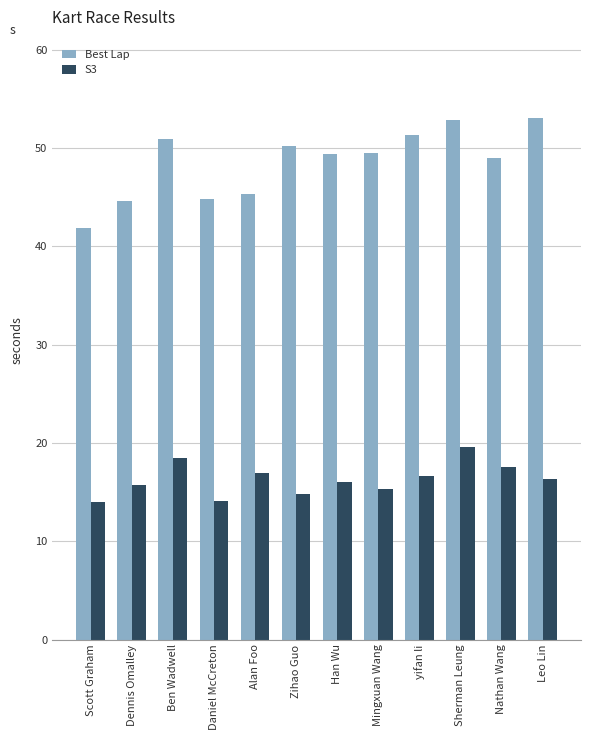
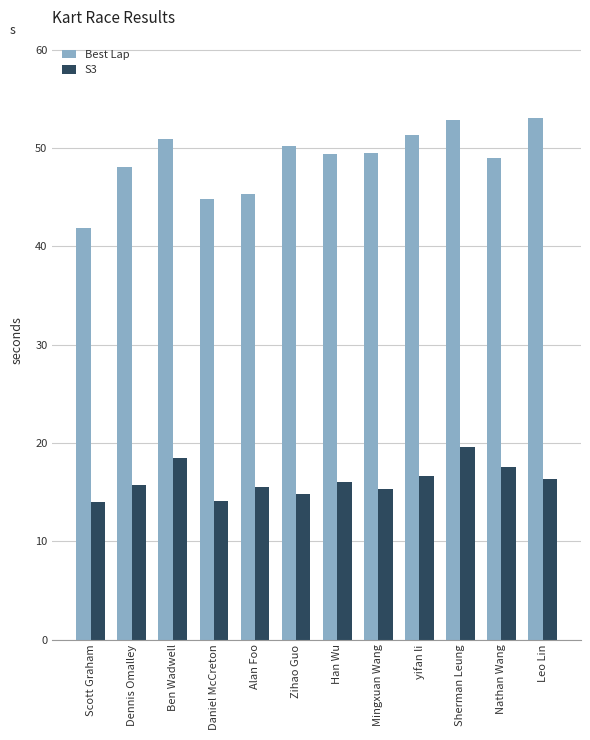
  {
    "Best Lap": {
      "Scott Graham": 42,
-     "Dennis Omalley": 45,
+     "Dennis Omalley": 48,
      "Ben Wadwell": 51,
      "Daniel McCreton": 45,
      "Alan Foo": 45,
      "Zihao Guo": 50,
      "Han Wu": 49,
      "Mingxuan Wang": 49,
      "yifan li": 51,
      "Sherman Leung": 53,
      "Nathan Wang": 49,
      "Leo Lin": 53
    },
    "S3": {
      "Scott Graham": 14,
      "Dennis Omalley": 16,
      "Ben Wadwell": 18,
      "Daniel McCreton": 14,
-     "Alan Foo": 17,
+     "Alan Foo": 16,
      "Zihao Guo": 15,
      "Han Wu": 16,
      "Mingxuan Wang": 15,
      "yifan li": 17,
      "Sherman Leung": 20,
      "Nathan Wang": 18,
      "Leo Lin": 16
    }
  }
